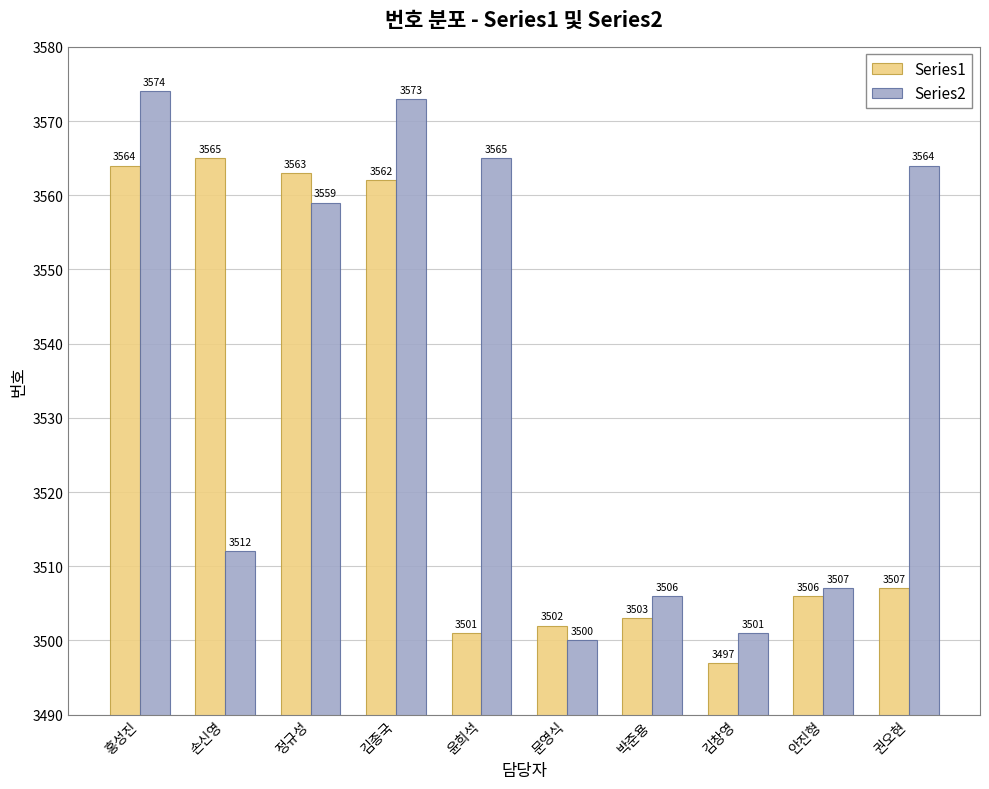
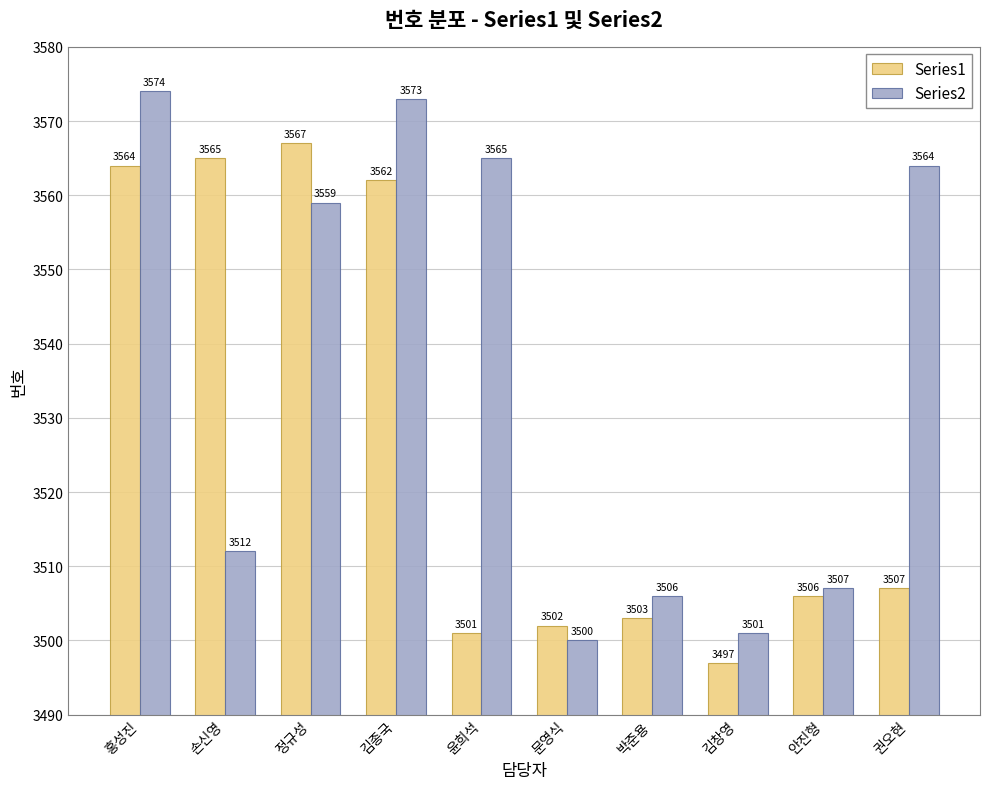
  {
    "Series1": {
      "홍성진": 3564,
      "손신영": 3565,
-     "정규성": 3563,
+     "정규성": 3567,
      "김종국": 3562,
      "윤희석": 3501,
      "문영식": 3502,
      "박준용": 3503,
      "김창영": 3497,
      "안진형": 3506,
      "권오현": 3507
    },
    "Series2": {
      "홍성진": 3574,
      "손신영": 3512,
      "정규성": 3559,
      "김종국": 3573,
      "윤희석": 3565,
      "문영식": 3500,
      "박준용": 3506,
      "김창영": 3501,
      "안진형": 3507,
      "권오현": 3564
    }
  }
